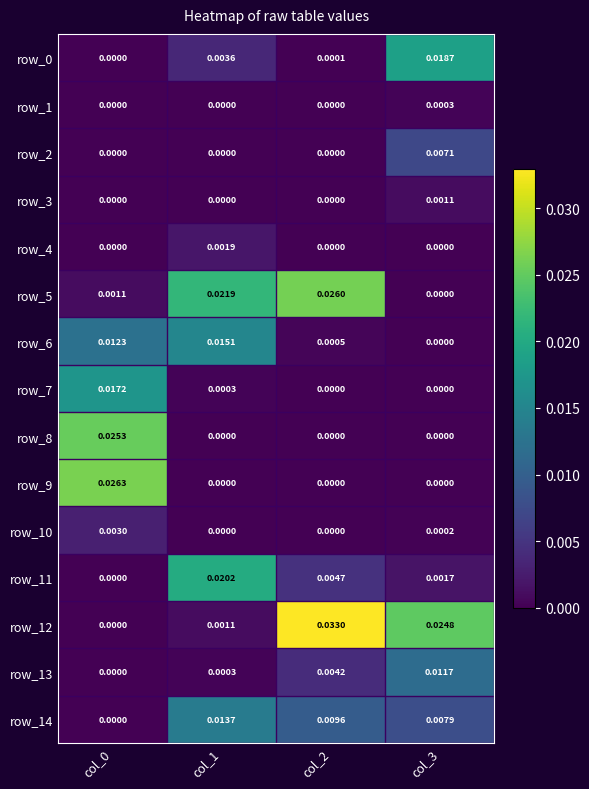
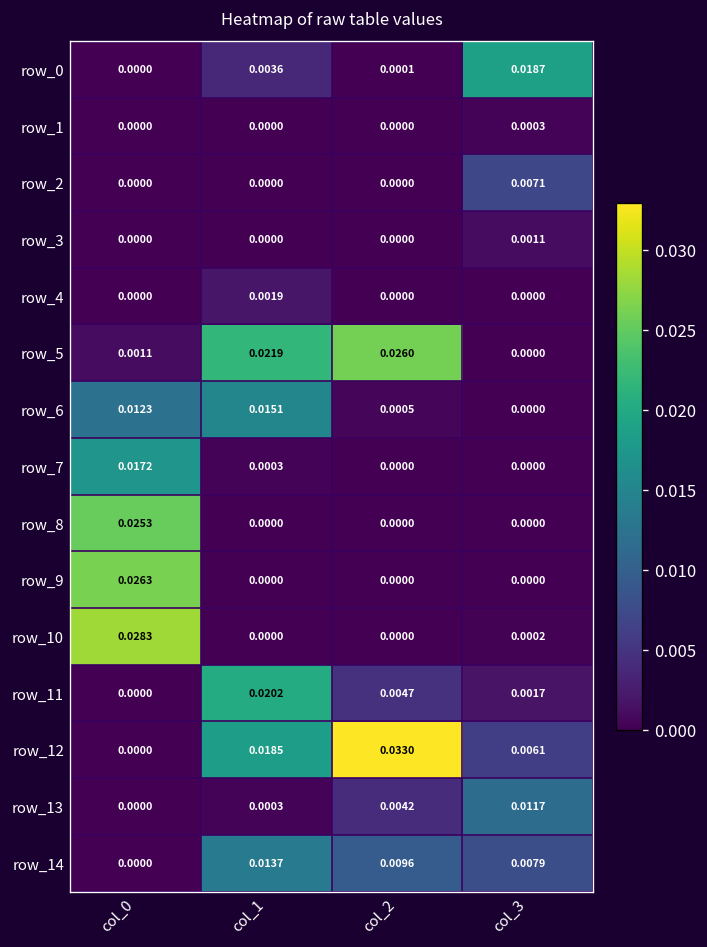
  {
    "row_0": {
      "col_0": 0.0000,
      "col_1": 0.0036,
      "col_2": 0.0001,
      "col_3": 0.0187
    },
    "row_1": {
      "col_0": 0.0000,
      "col_1": 0.0000,
      "col_2": 0.0000,
      "col_3": 0.0003
    },
    "row_2": {
      "col_0": 0.0000,
      "col_1": 0.0000,
      "col_2": 0.0000,
      "col_3": 0.0071
    },
    "row_3": {
      "col_0": 0.0000,
      "col_1": 0.0000,
      "col_2": 0.0000,
      "col_3": 0.0011
    },
    "row_4": {
      "col_0": 0.0000,
      "col_1": 0.0019,
      "col_2": 0.0000,
      "col_3": 0.0000
    },
    "row_5": {
      "col_0": 0.0011,
      "col_1": 0.0219,
      "col_2": 0.0260,
      "col_3": 0.0000
    },
    "row_6": {
      "col_0": 0.0123,
      "col_1": 0.0151,
      "col_2": 0.0005,
      "col_3": 0.0000
    },
    "row_7": {
      "col_0": 0.0172,
      "col_1": 0.0003,
      "col_2": 0.0000,
      "col_3": 0.0000
    },
    "row_8": {
      "col_0": 0.0253,
      "col_1": 0.0000,
      "col_2": 0.0000,
      "col_3": 0.0000
    },
    "row_9": {
      "col_0": 0.0263,
      "col_1": 0.0000,
      "col_2": 0.0000,
      "col_3": 0.0000
    },
    "row_10": {
-     "col_0": 0.0030,
+     "col_0": 0.0283,
      "col_1": 0.0000,
      "col_2": 0.0000,
      "col_3": 0.0002
    },
    "row_11": {
      "col_0": 0.0000,
      "col_1": 0.0202,
      "col_2": 0.0047,
      "col_3": 0.0017
    },
    "row_12": {
      "col_0": 0.0000,
-     "col_1": 0.0011,
+     "col_1": 0.0185,
      "col_2": 0.0330,
-     "col_3": 0.0248
+     "col_3": 0.0061
    },
    "row_13": {
      "col_0": 0.0000,
      "col_1": 0.0003,
      "col_2": 0.0042,
      "col_3": 0.0117
    },
    "row_14": {
      "col_0": 0.0000,
      "col_1": 0.0137,
      "col_2": 0.0096,
      "col_3": 0.0079
    }
  }
